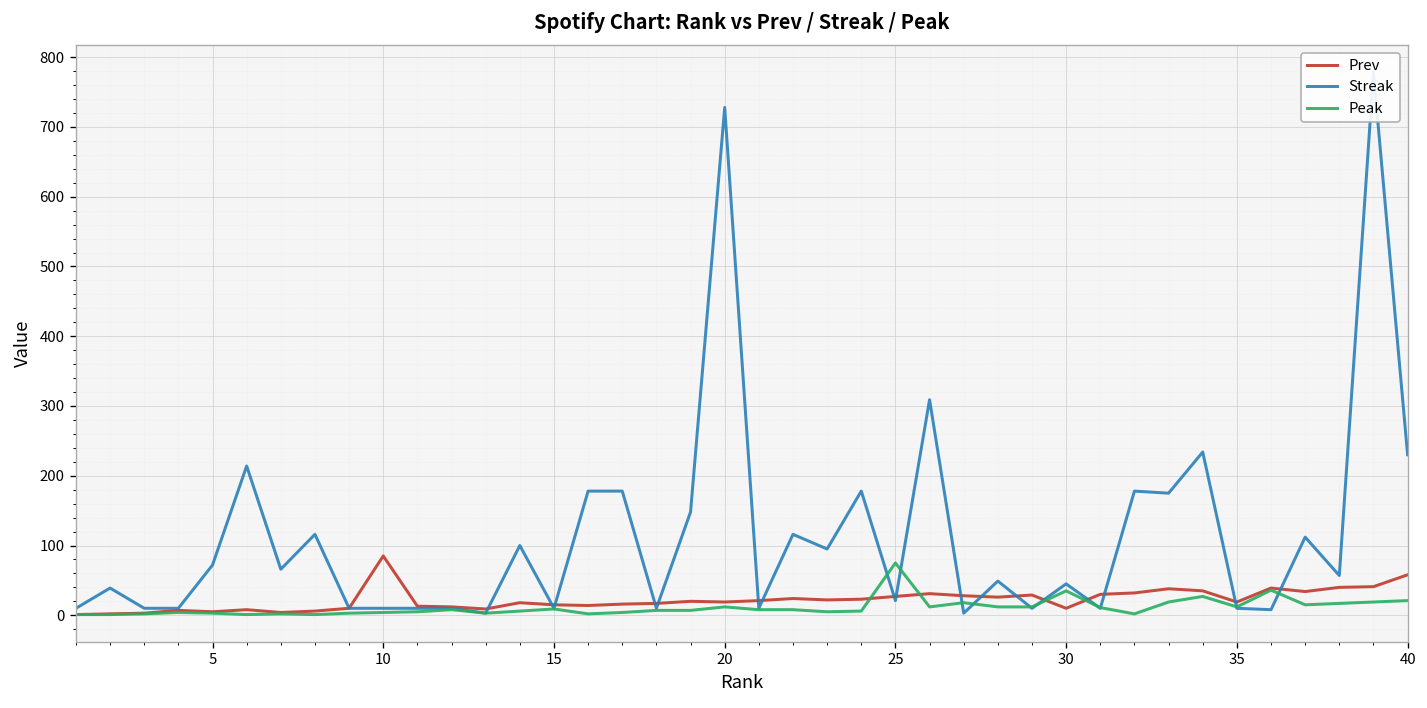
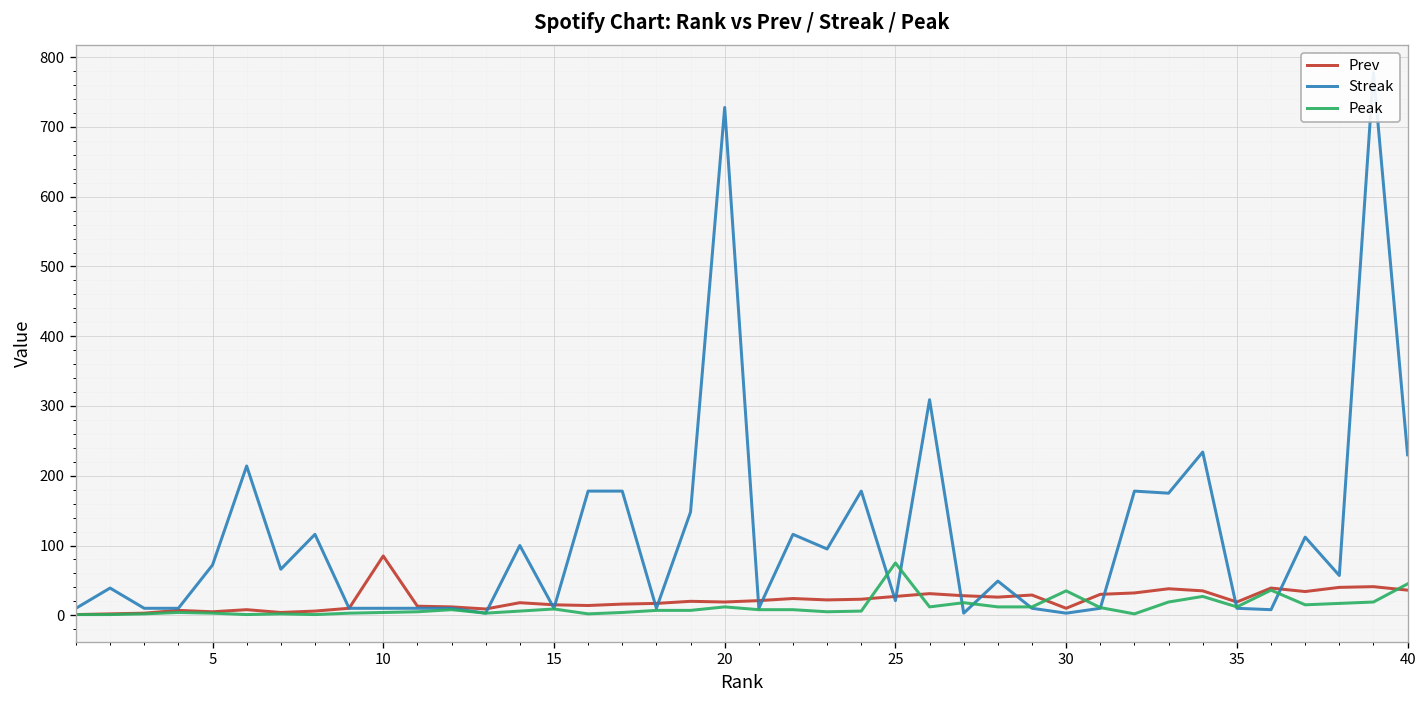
  {
    "Prev": {
      "10": 90,
      "15": 20,
      "20": 20,
      "25": 30,
      "30": 10,
      "35": 20,
-     "40": 60
+     "40": 40
    },
    "Streak": {
      "5": 70,
      "10": 10,
      "20": 730,
      "25": 20,
-     "30": 50,
+     "30": 0,
      "40": 230
    },
    "Peak": {
      "10": 0,
      "20": 10,
      "25": 80,
      "30": 40,
-     "40": 20
+     "40": 50
    }
  }
